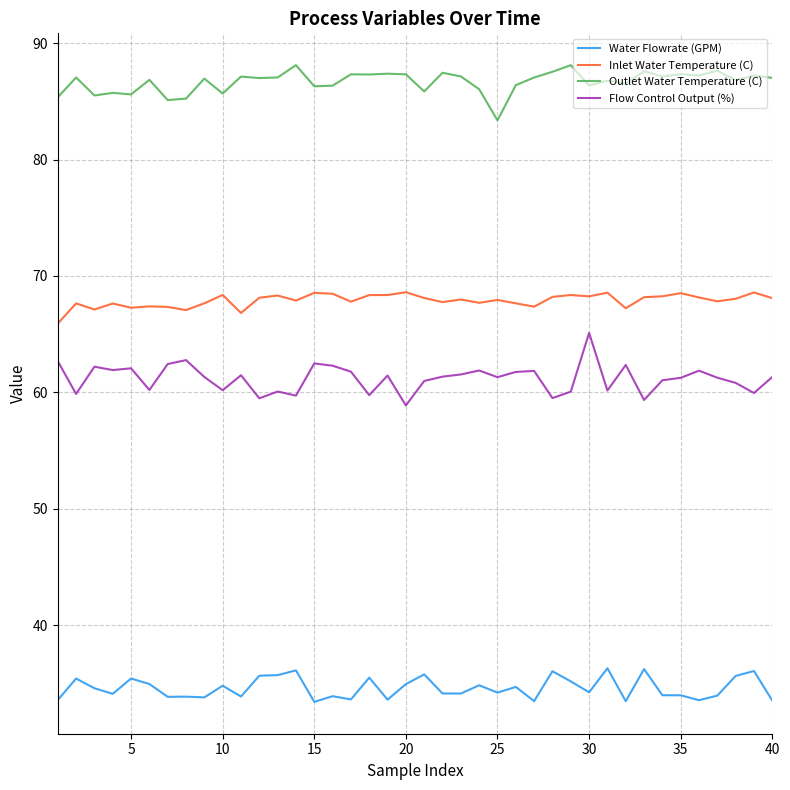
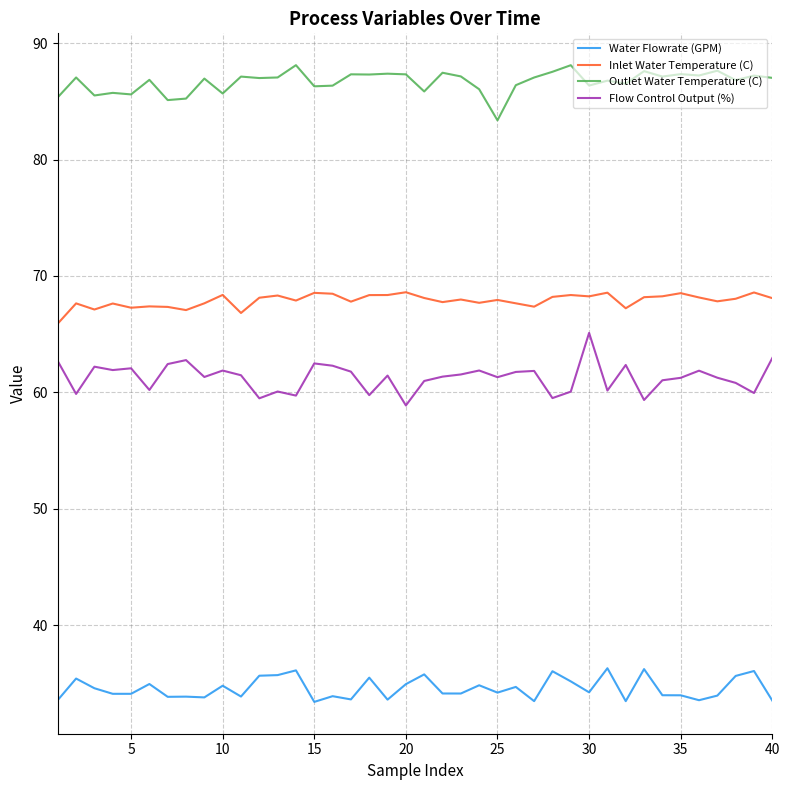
  {
    "Water Flowrate (GPM)": {
-     "5": 35.4,
+     "5": 34.1,
      "10": 34.8,
      "15": 33.4,
      "20": 34.9,
      "25": 34.2,
      "30": 34.2,
      "35": 34.0,
      "40": 33.5
    },
    "Inlet Water Temperature (C)": {
      "5": 67.3,
      "10": 68.4,
      "15": 68.6,
      "20": 68.6,
      "25": 67.9,
      "30": 68.3,
      "35": 68.5,
      "40": 68.1
    },
    "Outlet Water Temperature (C)": {
      "5": 85.6,
      "10": 85.7,
      "15": 86.3,
      "20": 87.3,
      "25": 83.4,
      "40": 87.0
    },
    "Flow Control Output (%)": {
      "5": 62.1,
-     "10": 60.2,
+     "10": 61.9,
      "15": 62.5,
      "20": 58.9,
      "25": 61.3,
      "30": 65.1,
      "35": 61.3,
-     "40": 61.3
+     "40": 63.0
    }
  }
